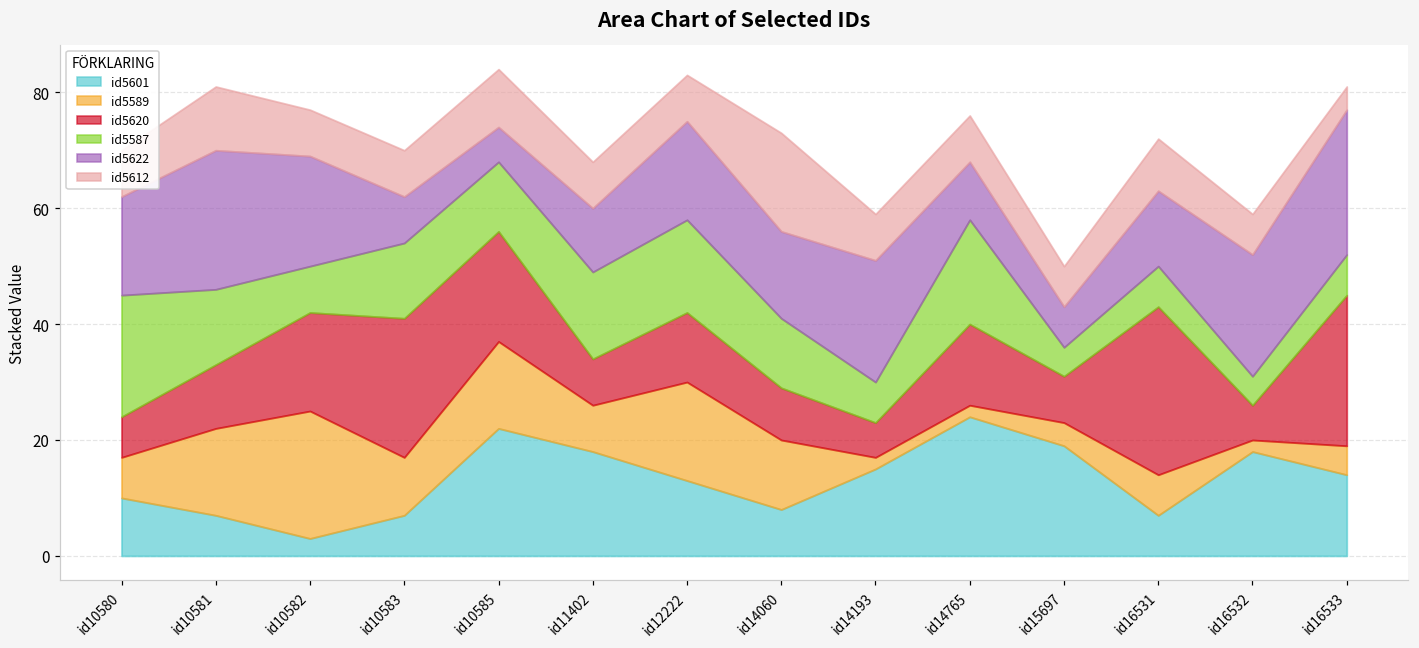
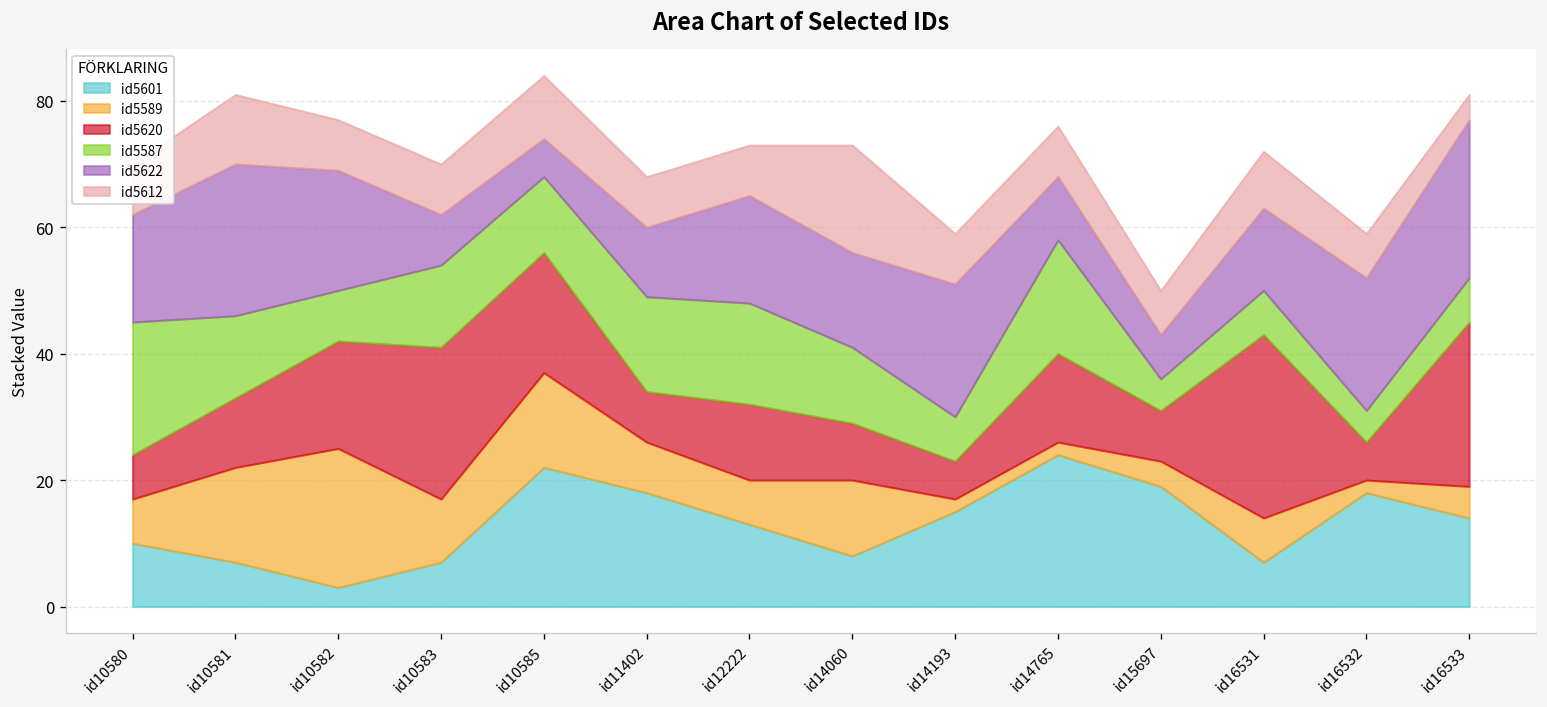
  {
    "id5601": {
      "id10580": 10,
      "id10581": 7,
      "id10582": 3,
      "id10583": 7,
      "id10585": 22,
      "id11402": 18,
      "id12222": 13,
      "id14060": 8,
      "id14193": 15,
      "id14765": 24,
      "id15697": 19,
      "id16531": 7,
      "id16532": 18,
      "id16533": 14
    },
    "id5589": {
      "id10580": 7,
      "id10581": 15,
      "id10582": 22,
      "id10583": 10,
      "id10585": 15,
      "id11402": 8,
-     "id12222": 17,
+     "id12222": 7,
      "id14060": 12,
      "id14193": 2,
      "id14765": 2,
      "id15697": 4,
      "id16531": 7,
      "id16532": 2,
      "id16533": 5
    },
    "id5620": {
      "id10580": 7,
      "id10581": 11,
      "id10582": 17,
      "id10583": 24,
      "id10585": 19,
      "id11402": 8,
      "id12222": 12,
      "id14060": 9,
      "id14193": 6,
      "id14765": 14,
      "id15697": 8,
      "id16531": 29,
      "id16532": 6,
      "id16533": 26
    },
    "id5587": {
      "id10580": 21,
      "id10581": 13,
      "id10582": 8,
      "id10583": 13,
      "id10585": 12,
      "id11402": 15,
      "id12222": 16,
      "id14060": 12,
      "id14193": 7,
      "id14765": 18,
      "id15697": 5,
      "id16531": 7,
      "id16532": 5,
      "id16533": 7
    },
    "id5622": {
      "id10580": 17,
      "id10581": 24,
      "id10582": 19,
      "id10583": 8,
      "id10585": 6,
      "id11402": 11,
      "id12222": 17,
      "id14060": 15,
      "id14193": 21,
      "id14765": 10,
      "id15697": 7,
      "id16531": 13,
      "id16532": 21,
      "id16533": 25
    },
    "id5612": {
      "id10581": 11,
      "id10582": 8,
      "id10583": 8,
      "id10585": 10,
      "id11402": 8,
      "id12222": 8,
      "id14060": 17,
      "id14193": 8,
      "id14765": 8,
      "id15697": 7,
      "id16531": 9,
      "id16532": 7,
      "id16533": 4
    }
  }
